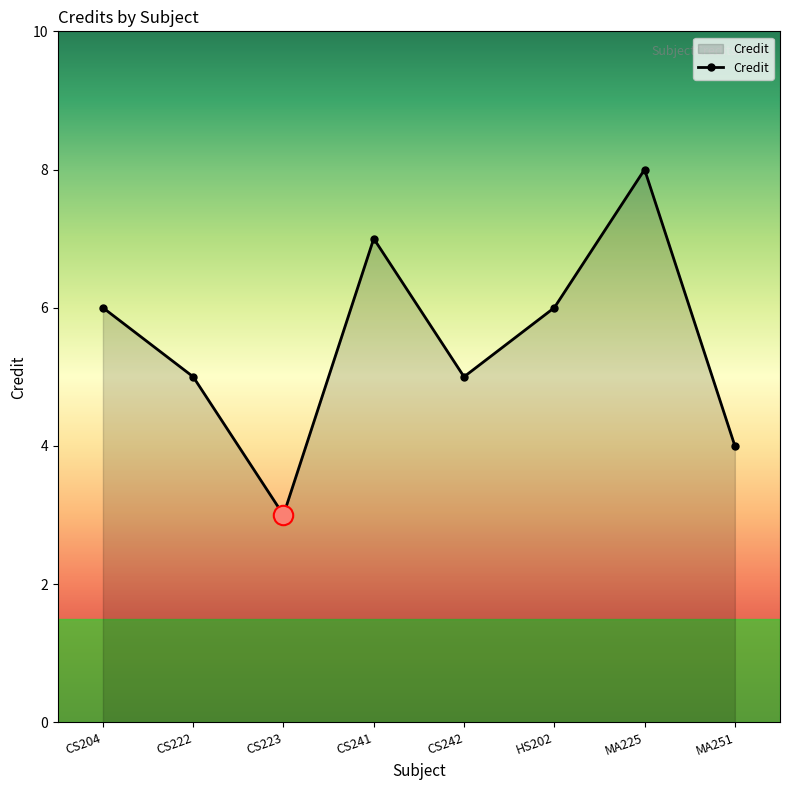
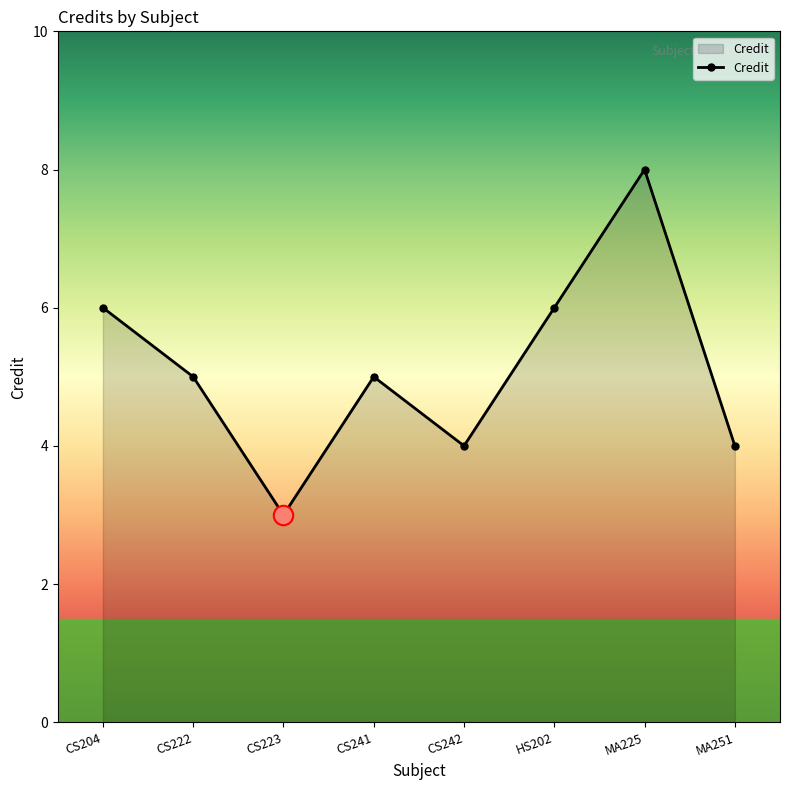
  {
    "Credit": {
      "CS204": 6,
      "CS222": 5,
-     "CS241": 7,
-     "CS242": 5,
+     "CS241": 5,
+     "CS242": 4,
      "HS202": 6,
      "MA225": 8,
      "MA251": 4
    }
  }
